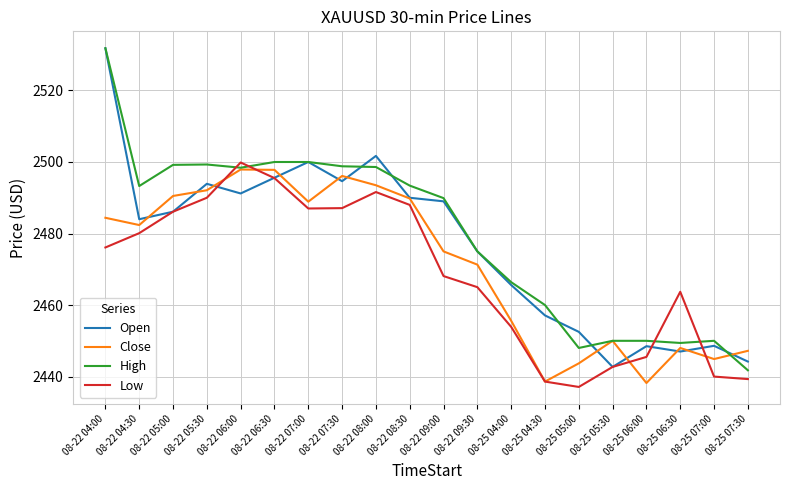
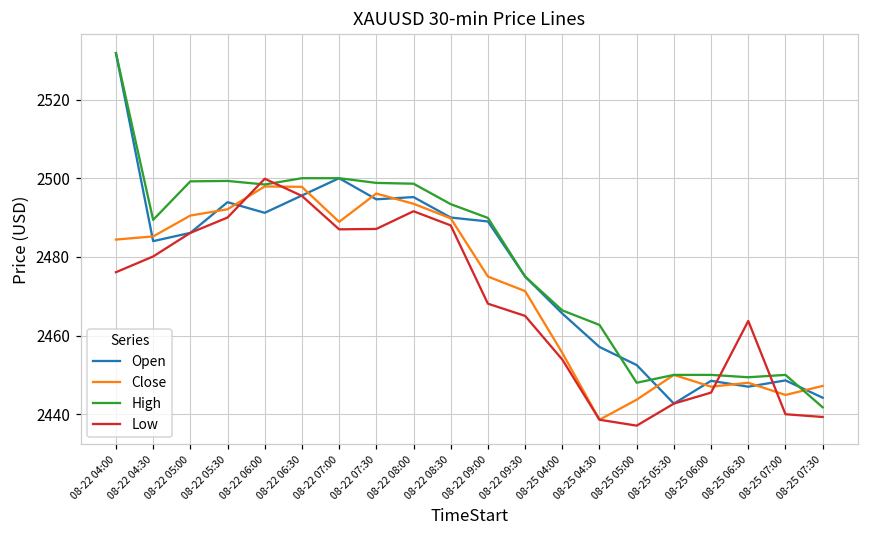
  {
    "Open": {
      "08-22 04:30": 2484,
      "08-22 05:30": 2494,
      "08-22 06:00": 2491,
      "08-22 07:30": 2495,
-     "08-22 08:00": 2502,
+     "08-22 08:00": 2495,
      "08-22 09:00": 2489,
      "08-25 04:00": 2466,
      "08-25 04:30": 2457,
      "08-25 05:00": 2453,
      "08-25 06:00": 2449,
      "08-25 06:30": 2447,
      "08-25 07:00": 2449,
      "08-25 07:30": 2444
    },
    "Close": {
      "08-22 04:00": 2484,
-     "08-22 04:30": 2482,
+     "08-22 04:30": 2485,
      "08-22 05:00": 2491,
      "08-22 05:30": 2492,
      "08-22 06:30": 2498,
      "08-22 07:00": 2489,
      "08-22 07:30": 2496,
      "08-22 08:00": 2494,
      "08-22 09:00": 2475,
      "08-22 09:30": 2471,
      "08-25 04:00": 2456,
      "08-25 05:00": 2444,
-     "08-25 06:00": 2438,
+     "08-25 06:00": 2447,
      "08-25 06:30": 2448,
      "08-25 07:00": 2445,
      "08-25 07:30": 2447
    },
    "High": {
-     "08-22 04:30": 2493,
+     "08-22 04:30": 2489,
      "08-22 05:00": 2499,
      "08-22 05:30": 2499,
      "08-22 06:30": 2500,
      "08-22 07:30": 2499,
      "08-22 08:00": 2499,
      "08-22 08:30": 2493,
      "08-22 09:00": 2490,
      "08-25 04:00": 2466,
-     "08-25 04:30": 2460,
+     "08-25 04:30": 2463,
      "08-25 05:00": 2448,
      "08-25 06:00": 2450,
      "08-25 06:30": 2449,
      "08-25 07:00": 2450,
      "08-25 07:30": 2442
    },
    "Low": {
      "08-22 04:00": 2476,
      "08-22 04:30": 2480,
      "08-22 05:30": 2490,
      "08-22 06:00": 2500,
      "08-22 07:00": 2487,
      "08-22 07:30": 2487,
      "08-22 08:00": 2492,
      "08-22 08:30": 2488,
      "08-22 09:00": 2468,
      "08-22 09:30": 2465,
      "08-25 04:00": 2454,
      "08-25 05:00": 2437,
      "08-25 06:00": 2446,
      "08-25 06:30": 2464,
      "08-25 07:00": 2440,
      "08-25 07:30": 2439
    }
  }
